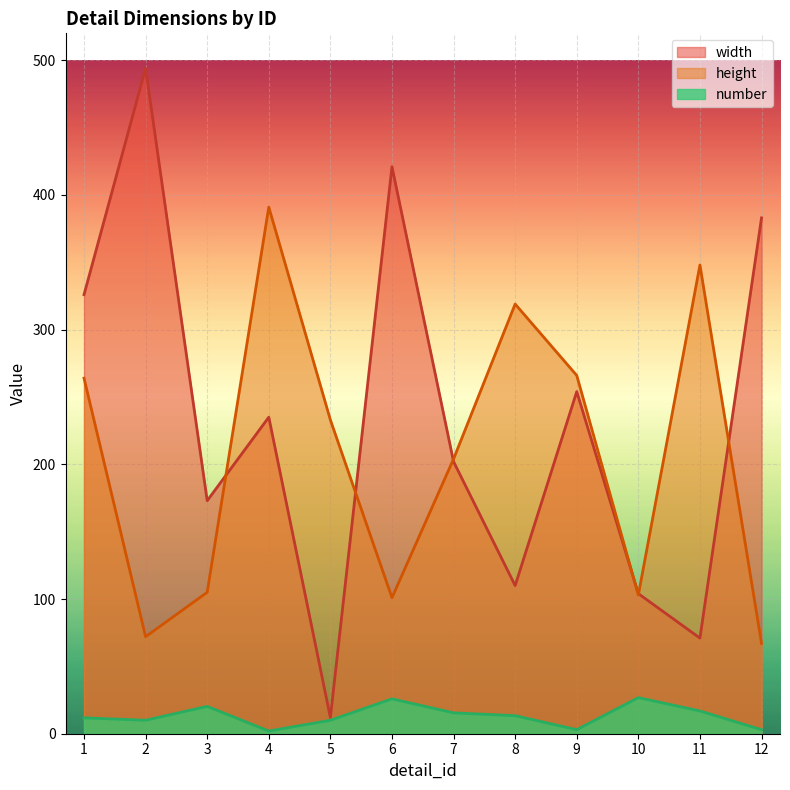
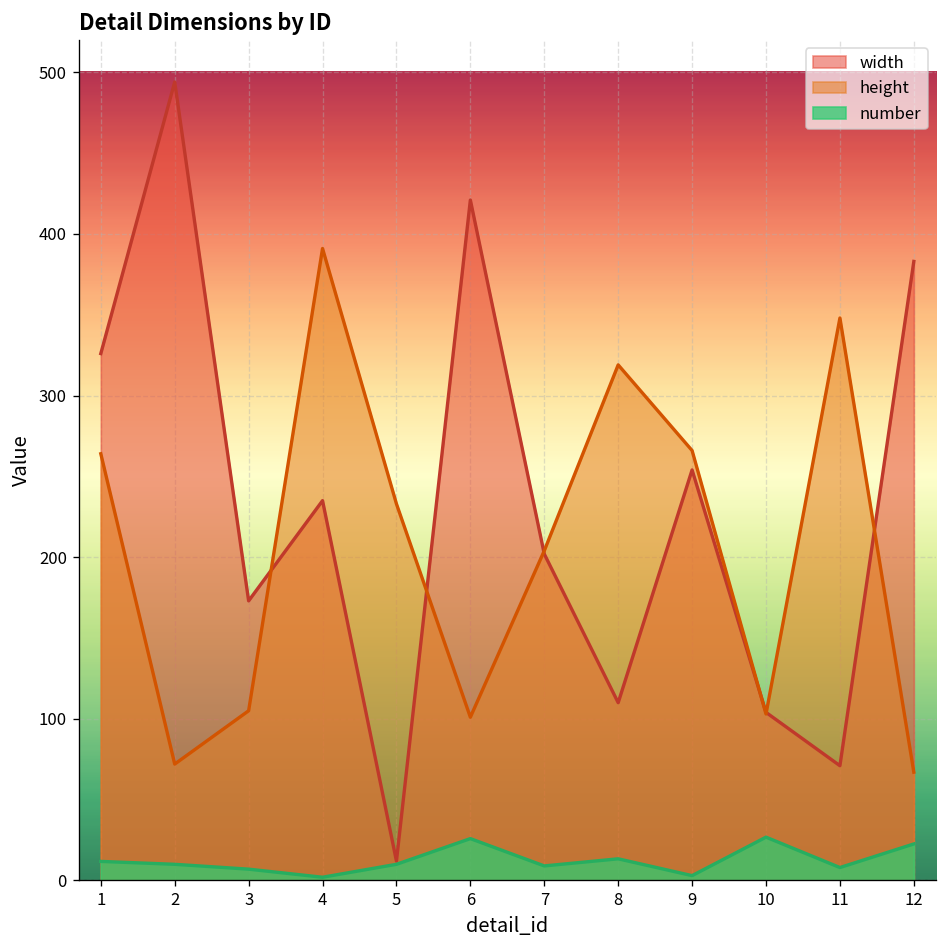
  {
    "number": {
      "1": 12,
      "2": 10,
-     "3": 20,
+     "3": 7,
      "4": 2,
      "5": 10,
      "6": 26,
-     "7": 16,
+     "7": 9,
      "8": 13,
      "9": 3,
      "10": 27,
-     "11": 17,
-     "12": 3
+     "11": 8,
+     "12": 23
    }
  }
